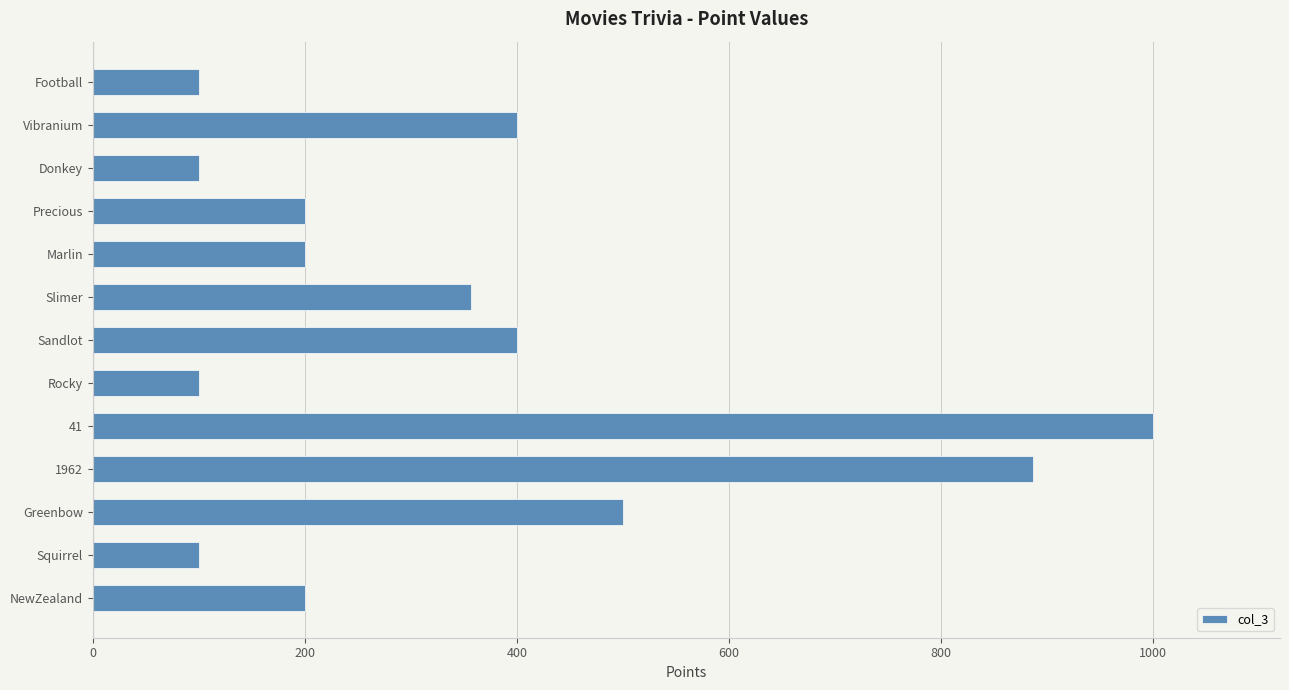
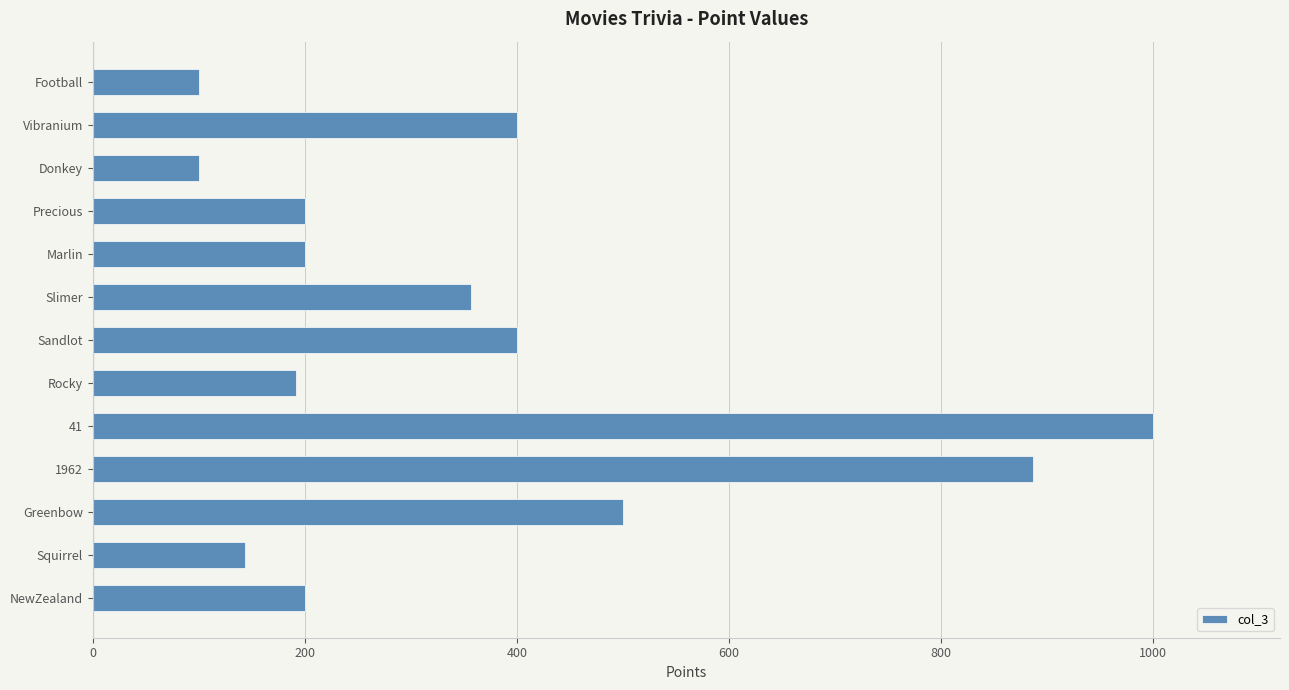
  {
    "Football": 100,
    "Vibranium": 400,
    "Donkey": 100,
    "Precious": 200,
    "Marlin": 200,
    "Slimer": 357,
    "Sandlot": 400,
-   "Rocky": 100,
+   "Rocky": 192,
    "41": 1000,
    "1962": 887,
    "Greenbow": 500,
-   "Squirrel": 100,
+   "Squirrel": 144,
    "NewZealand": 200
  }
